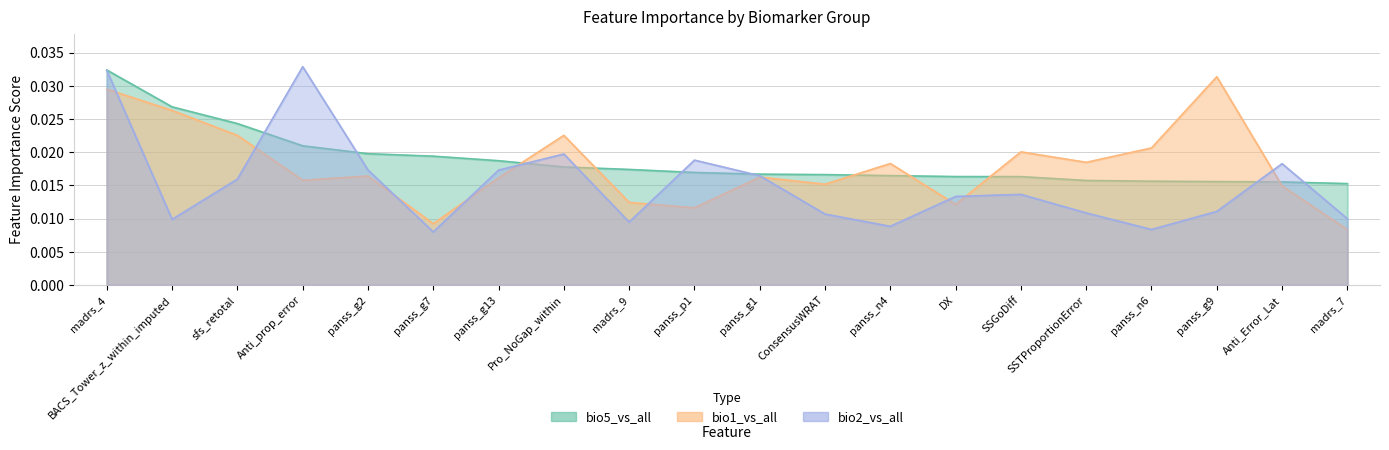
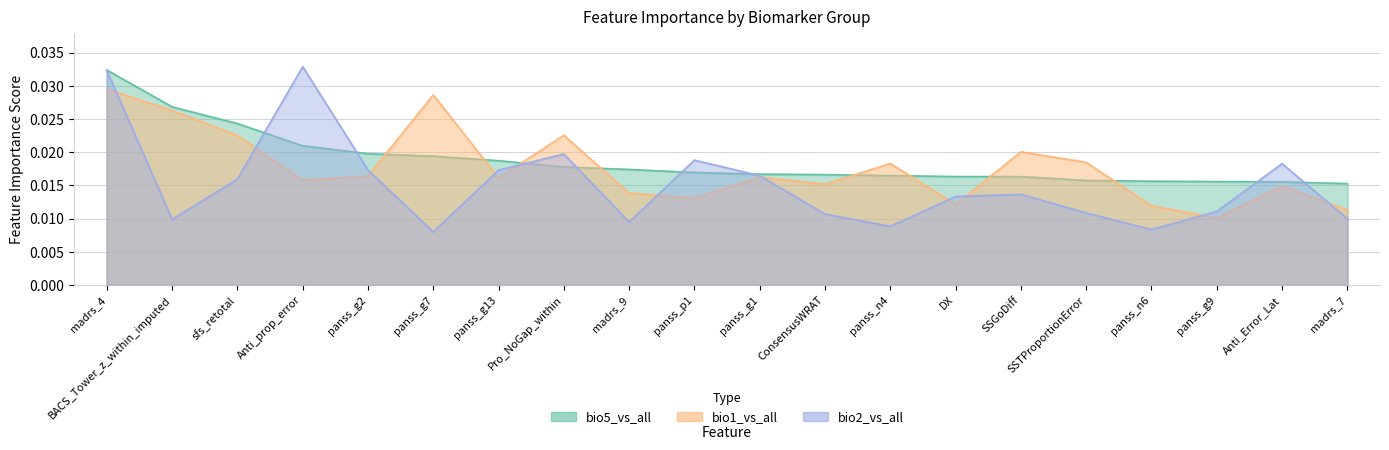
  {
    "bio1_vs_all": {
      "madrs_4": 0.030,
      "BACS_Tower_z_within_imputed": 0.026,
      "sfs_retotal": 0.023,
      "Anti_prop_error": 0.016,
      "panss_g2": 0.016,
-     "panss_g7": 0.009,
+     "panss_g7": 0.029,
      "panss_g13": 0.016,
      "Pro_NoGap_within": 0.023,
-     "madrs_9": 0.012,
-     "panss_p1": 0.012,
+     "madrs_9": 0.014,
+     "panss_p1": 0.013,
      "ConsensusWRAT": 0.015,
      "panss_n4": 0.018,
      "DX": 0.012,
      "SSGoDiff": 0.020,
      "SSTProportionError": 0.018,
-     "panss_n6": 0.021,
-     "panss_g9": 0.031,
+     "panss_n6": 0.012,
+     "panss_g9": 0.010,
      "Anti_Error_Lat": 0.015,
-     "madrs_7": 0.008
+     "madrs_7": 0.011
    }
  }
